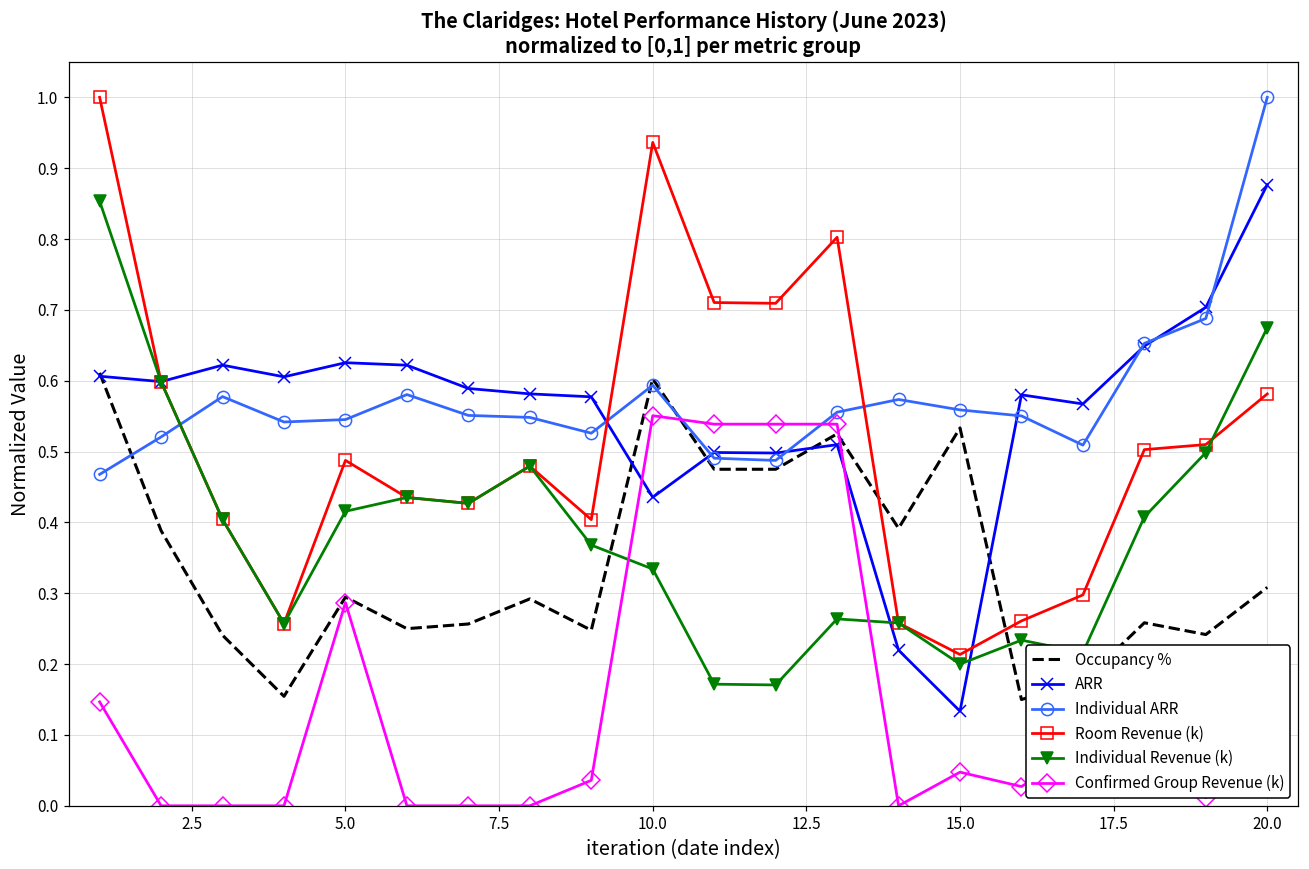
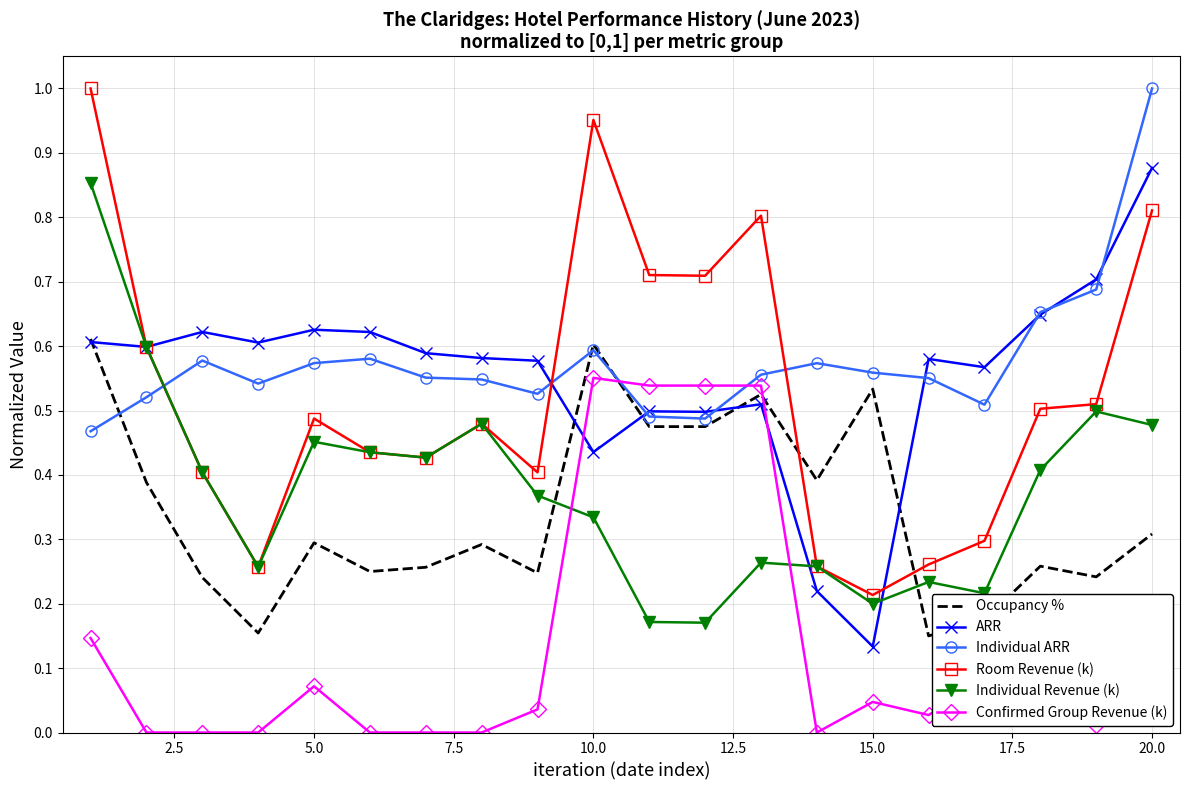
  {
    "Occupancy %": {
      "5.0": 0.29,
      "10.0": 0.60,
      "15.0": 0.53,
      "20.0": 0.31
    },
    "ARR": {
      "5.0": 0.63,
      "10.0": 0.44,
      "15.0": 0.13,
      "20.0": 0.88
    },
    "Individual ARR": {
-     "5.0": 0.55,
+     "5.0": 0.57,
      "10.0": 0.59,
      "15.0": 0.56,
      "20.0": 1.00
    },
    "Room Revenue (k)": {
      "5.0": 0.49,
-     "10.0": 0.94,
+     "10.0": 0.95,
      "15.0": 0.21,
-     "20.0": 0.58
+     "20.0": 0.81
    },
    "Individual Revenue (k)": {
-     "5.0": 0.42,
+     "5.0": 0.45,
      "10.0": 0.33,
      "15.0": 0.20,
-     "20.0": 0.67
+     "20.0": 0.48
    },
    "Confirmed Group Revenue (k)": {
-     "5.0": 0.29,
+     "5.0": 0.07,
      "10.0": 0.55,
      "15.0": 0.05
    }
  }
